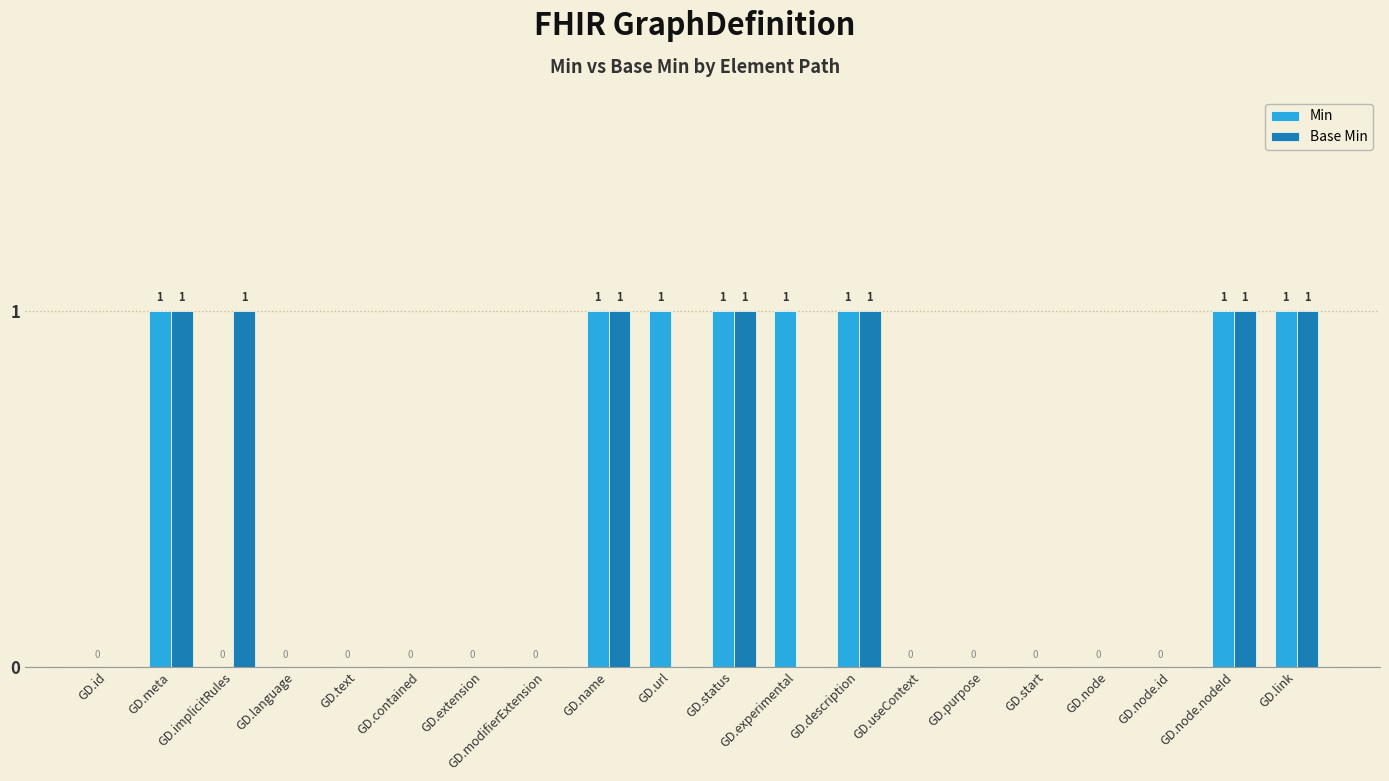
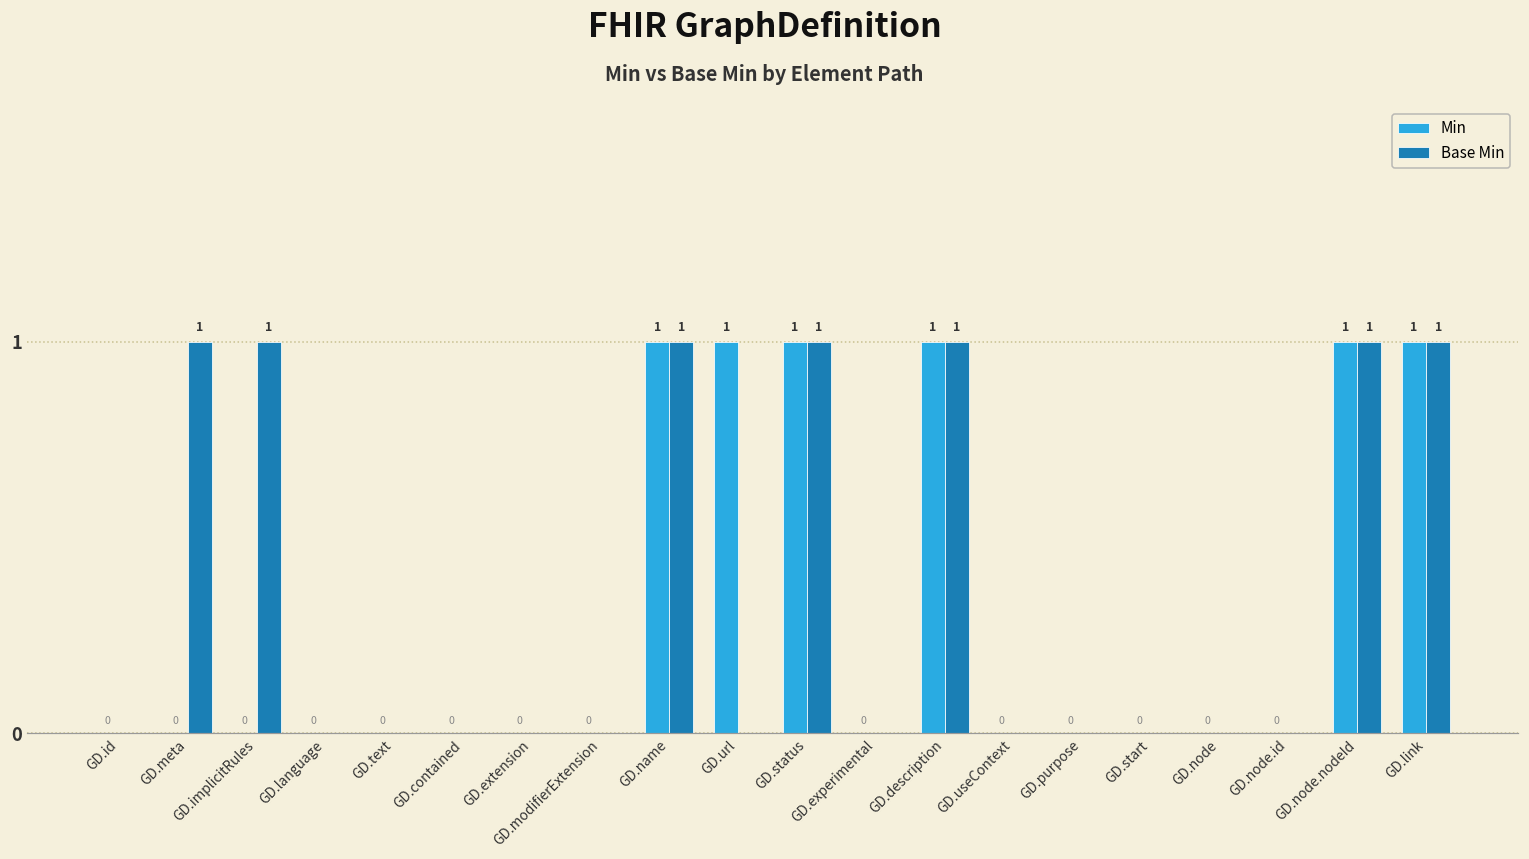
  {
    "Min": {
      "GD.id": 0,
-     "GD.meta": 1,
+     "GD.meta": 0,
      "GD.implicitRules": 0,
      "GD.language": 0,
      "GD.text": 0,
      "GD.contained": 0,
      "GD.extension": 0,
      "GD.modifierExtension": 0,
      "GD.name": 1,
      "GD.url": 1,
      "GD.status": 1,
-     "GD.experimental": 1,
+     "GD.experimental": 0,
      "GD.description": 1,
      "GD.useContext": 0,
      "GD.purpose": 0,
      "GD.start": 0,
      "GD.node": 0,
      "GD.node.id": 0,
      "GD.node.nodeId": 1,
      "GD.link": 1
    },
    "Base Min": {
      "GD.meta": 1,
      "GD.implicitRules": 1,
      "GD.name": 1,
      "GD.status": 1,
      "GD.description": 1,
      "GD.node.nodeId": 1,
      "GD.link": 1
    }
  }
